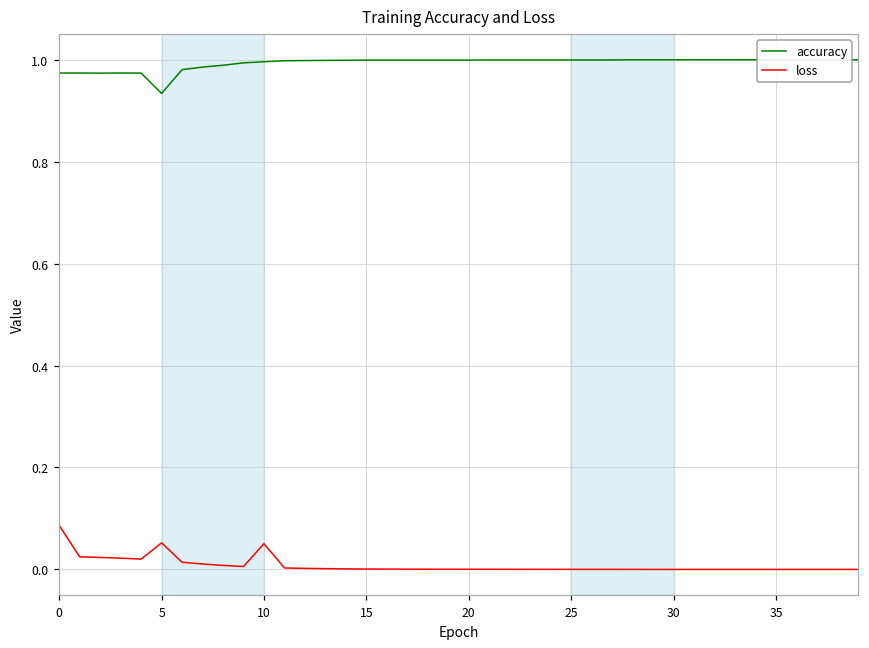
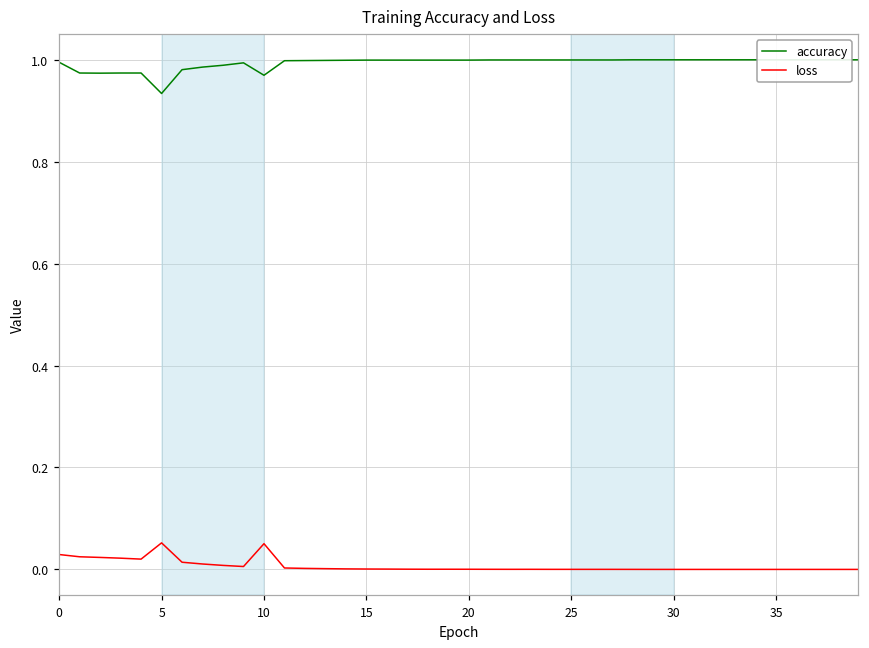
  {
    "accuracy": {
-     "0": 0.97,
+     "0": 1.00,
      "5": 0.93,
-     "10": 1.00,
+     "10": 0.97,
      "15": 1.00,
      "20": 1.00,
      "25": 1.00,
      "30": 1.00
    },
    "loss": {
-     "0": 0.09,
+     "0": 0.03,
      "5": 0.05,
      "10": 0.05,
      "15": 0.00,
      "20": 0.00,
      "25": 0.00,
      "30": 0.00,
      "35": 0.00
    }
  }
